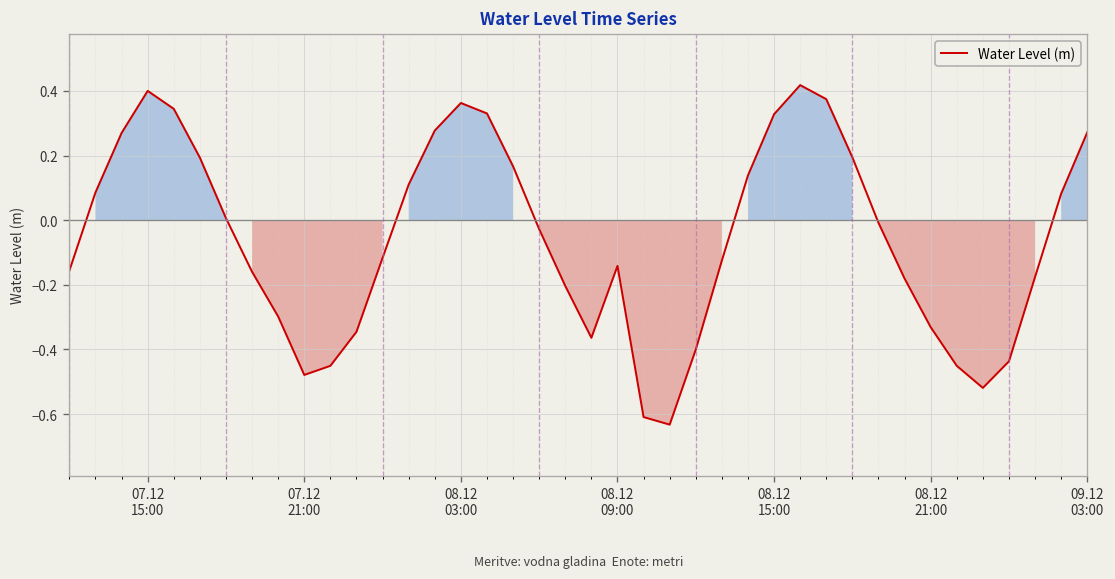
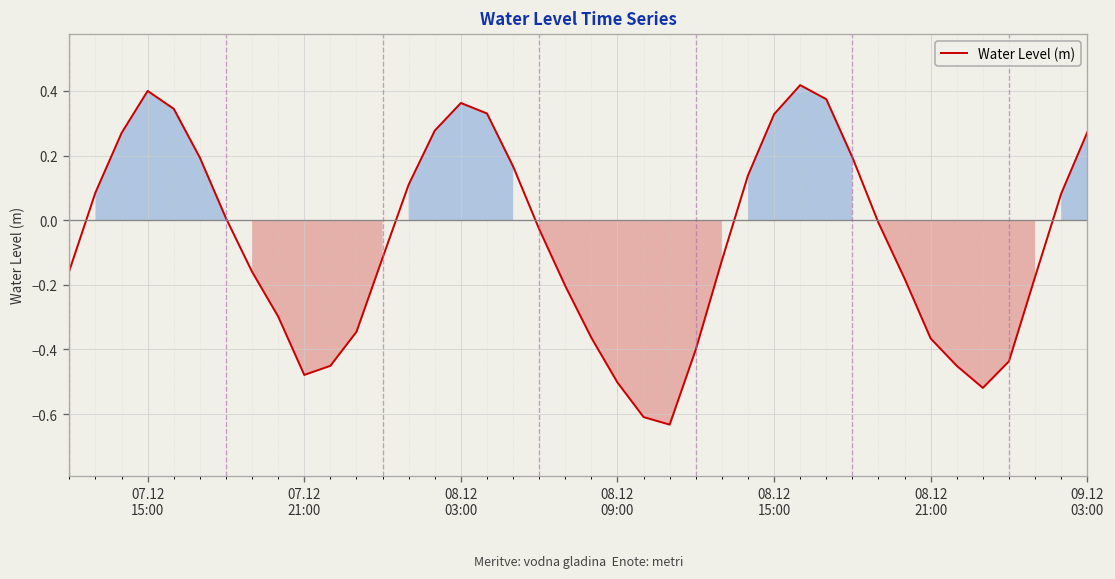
  {
    "07.12 15:00": 0.40,
    "07.12 21:00": -0.48,
    "08.12 03:00": 0.36,
-   "08.12 09:00": -0.14,
+   "08.12 09:00": -0.50,
    "08.12 15:00": 0.33,
-   "08.12 21:00": -0.33,
+   "08.12 21:00": -0.37,
    "09.12 03:00": 0.27
  }
